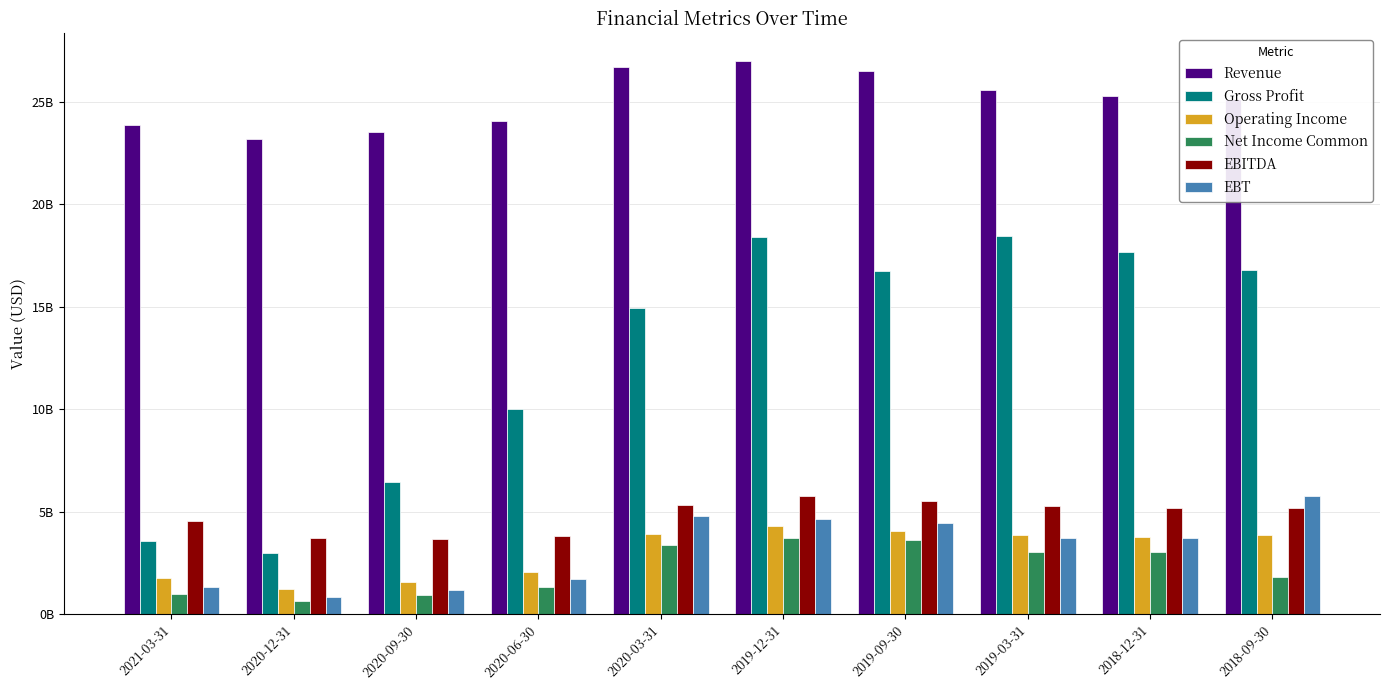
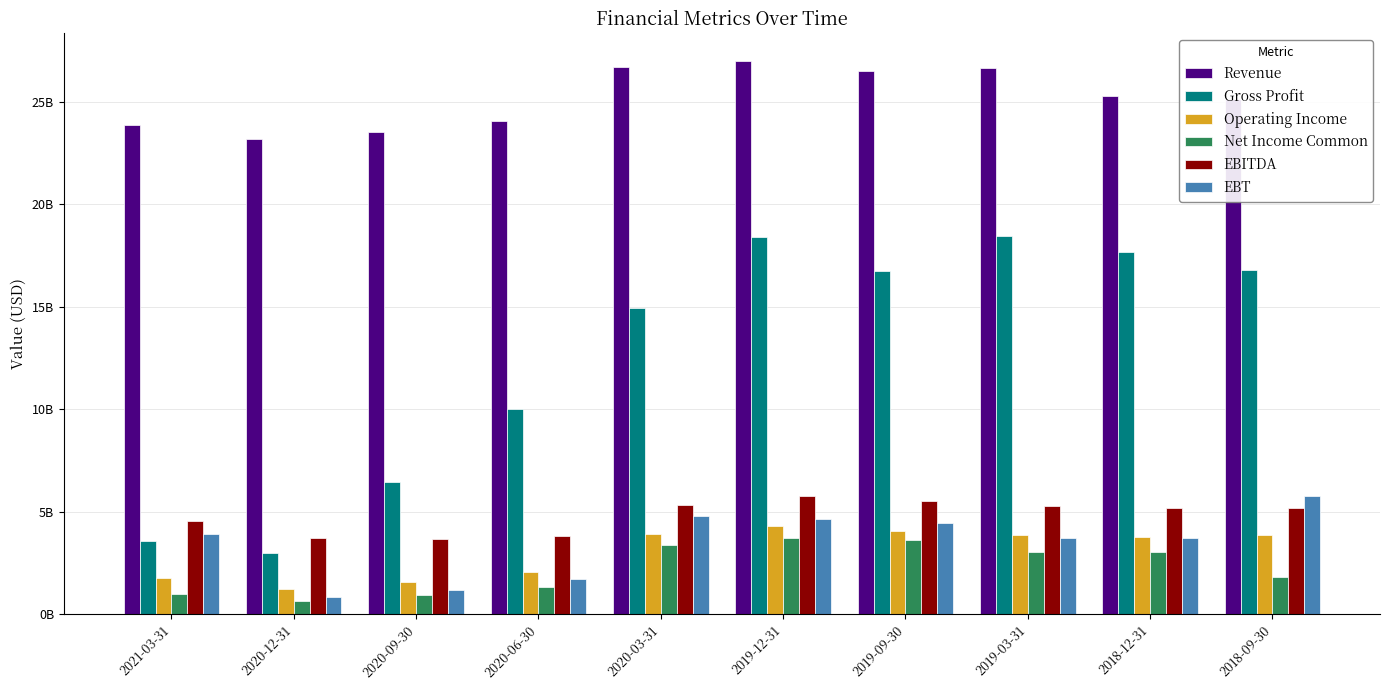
  {
    "Revenue": {
      "2021-03-31": 23800000000,
      "2020-12-31": 23200000000,
      "2020-09-30": 23500000000,
      "2020-06-30": 24100000000,
      "2020-03-31": 26700000000,
      "2019-12-31": 27000000000,
      "2019-09-30": 26500000000,
-     "2019-03-31": 25600000000,
+     "2019-03-31": 26700000000,
      "2018-12-31": 25300000000
    },
    "Gross Profit": {
      "2021-03-31": 3600000000,
      "2020-12-31": 3000000000,
      "2020-09-30": 6500000000,
      "2020-06-30": 10000000000,
      "2020-03-31": 14900000000,
      "2019-12-31": 18400000000,
      "2019-09-30": 16800000000,
      "2019-03-31": 18500000000,
      "2018-12-31": 17700000000,
      "2018-09-30": 16800000000
    },
    "Operating Income": {
      "2021-03-31": 1800000000,
      "2020-12-31": 1300000000,
      "2020-09-30": 1600000000,
      "2020-06-30": 2100000000,
      "2020-03-31": 3900000000,
      "2019-12-31": 4300000000,
      "2019-09-30": 4100000000,
      "2019-03-31": 3900000000,
      "2018-12-31": 3800000000,
      "2018-09-30": 3900000000
    },
    "Net Income Common": {
      "2021-03-31": 1000000000,
      "2020-12-31": 700000000,
      "2020-09-30": 900000000,
      "2020-06-30": 1300000000,
      "2020-03-31": 3400000000,
      "2019-12-31": 3700000000,
      "2019-09-30": 3600000000,
      "2019-03-31": 3000000000,
      "2018-12-31": 3000000000,
      "2018-09-30": 1800000000
    },
    "EBITDA": {
      "2021-03-31": 4500000000,
      "2020-12-31": 3700000000,
      "2020-09-30": 3700000000,
      "2020-06-30": 3800000000,
      "2020-03-31": 5300000000,
      "2019-12-31": 5700000000,
      "2019-09-30": 5500000000,
      "2019-03-31": 5300000000,
      "2018-12-31": 5200000000,
      "2018-09-30": 5200000000
    },
    "EBT": {
-     "2021-03-31": 1300000000,
+     "2021-03-31": 3900000000,
      "2020-12-31": 800000000,
      "2020-09-30": 1200000000,
      "2020-06-30": 1700000000,
      "2020-03-31": 4800000000,
      "2019-12-31": 4600000000,
      "2019-09-30": 4500000000,
      "2019-03-31": 3700000000,
      "2018-12-31": 3700000000,
      "2018-09-30": 5800000000
    }
  }
